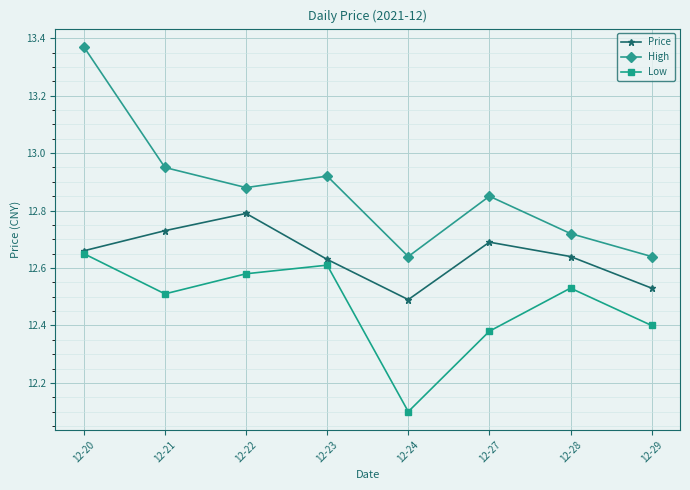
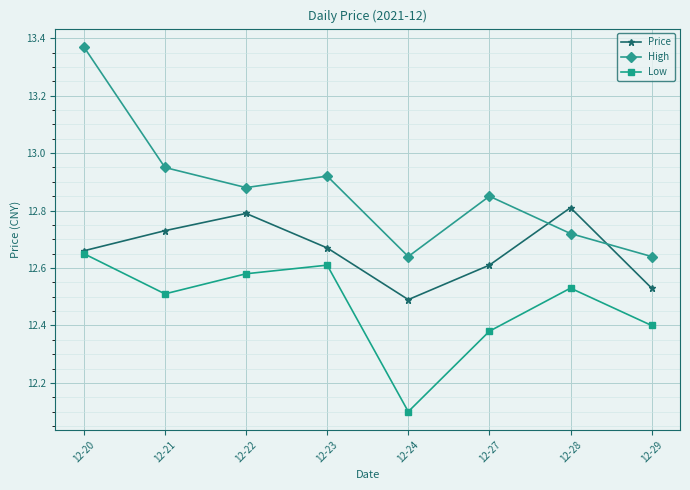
  {
    "Price": {
      "12-20": 12.66,
      "12-21": 12.73,
      "12-22": 12.79,
-     "12-23": 12.63,
+     "12-23": 12.67,
      "12-24": 12.49,
-     "12-27": 12.69,
-     "12-28": 12.64,
+     "12-27": 12.61,
+     "12-28": 12.81,
      "12-29": 12.53
    }
  }
